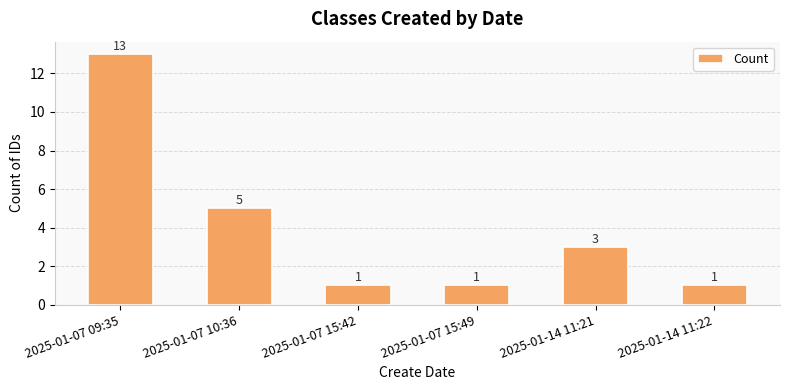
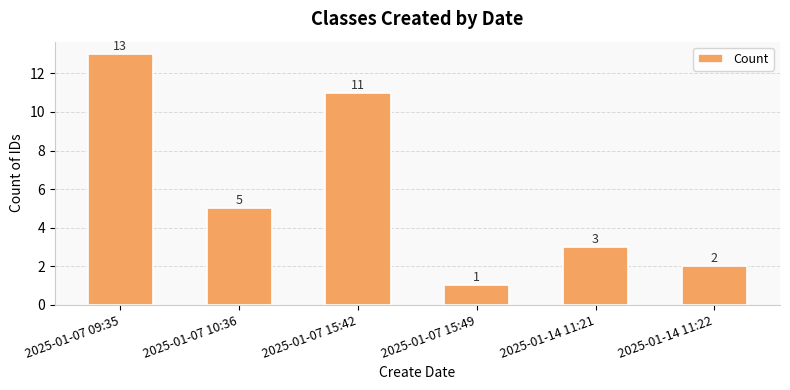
  {
    "2025-01-07 09:35": 13,
    "2025-01-07 10:36": 5,
-   "2025-01-07 15:42": 1,
+   "2025-01-07 15:42": 11,
    "2025-01-07 15:49": 1,
    "2025-01-14 11:21": 3,
-   "2025-01-14 11:22": 1
+   "2025-01-14 11:22": 2
  }
